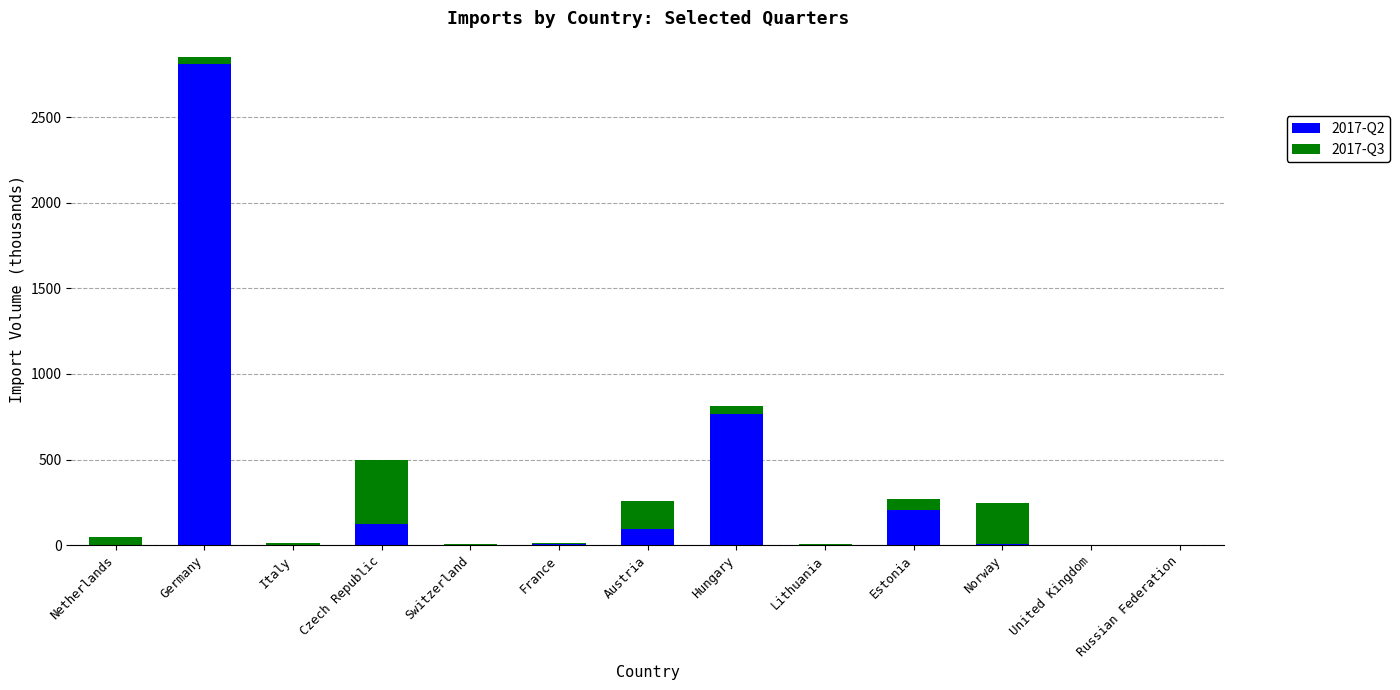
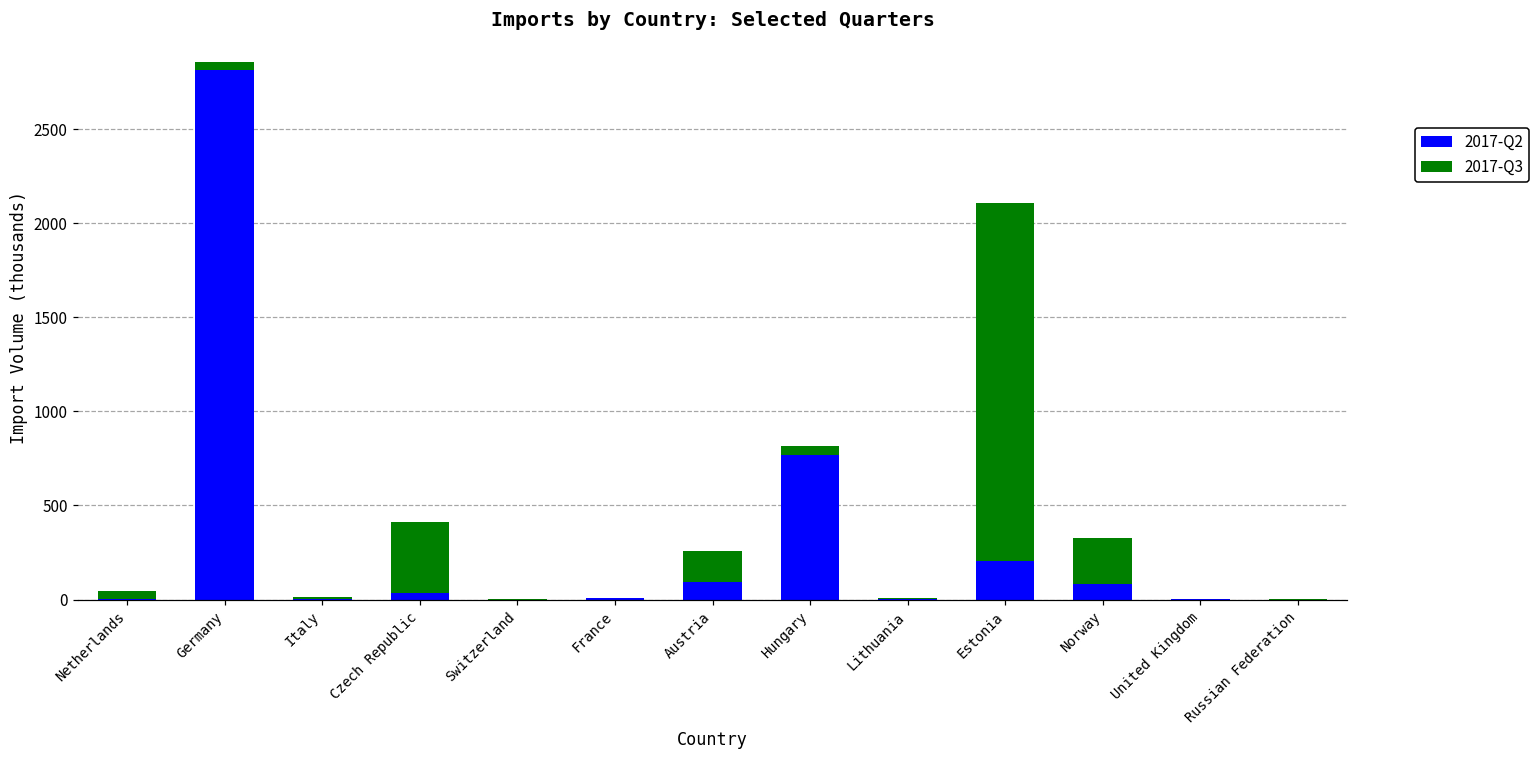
  {
    "2017-Q2": {
      "Germany": 2810,
-     "Czech Republic": 120,
+     "Czech Republic": 30,
      "Austria": 90,
      "Hungary": 770,
      "Estonia": 210,
-     "Norway": 0
+     "Norway": 80
    },
    "2017-Q3": {
      "Netherlands": 50,
      "Germany": 40,
      "Czech Republic": 380,
      "Austria": 160,
      "Hungary": 50,
-     "Estonia": 60,
+     "Estonia": 1900,
      "Norway": 240
    }
  }
